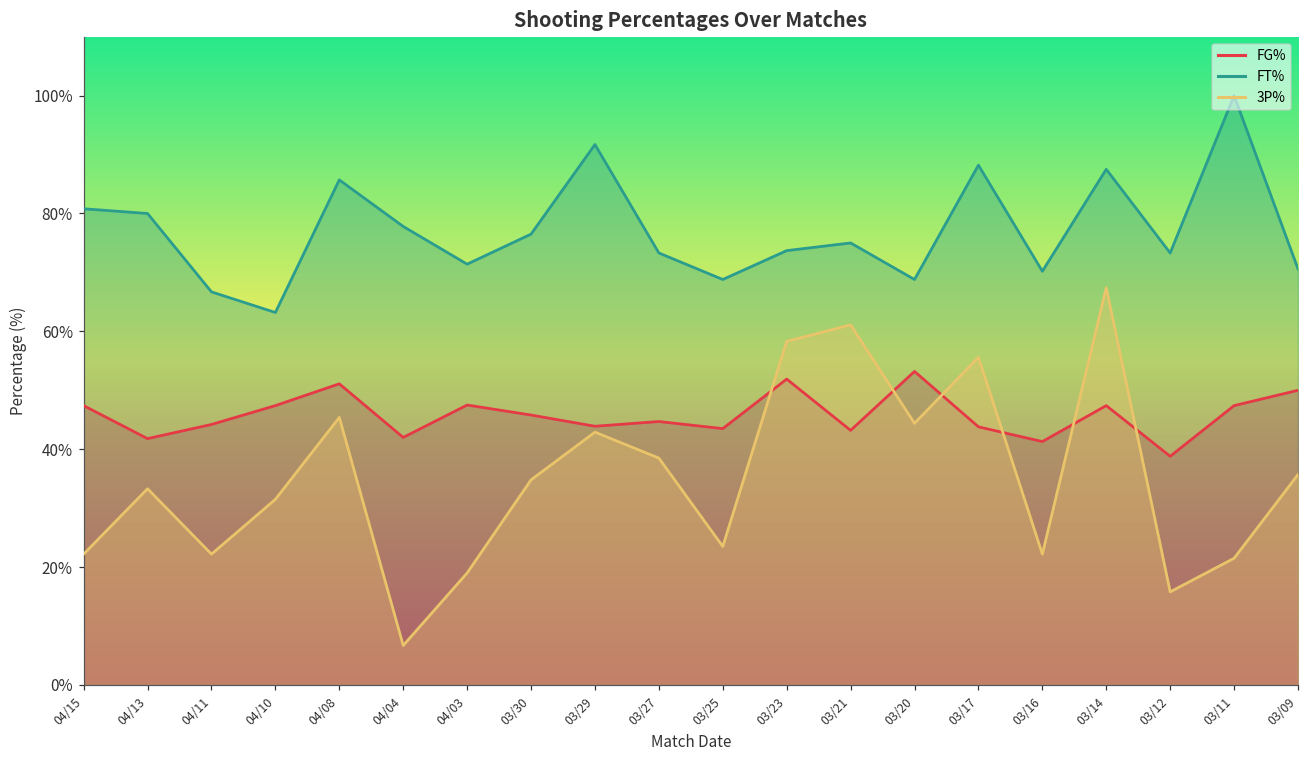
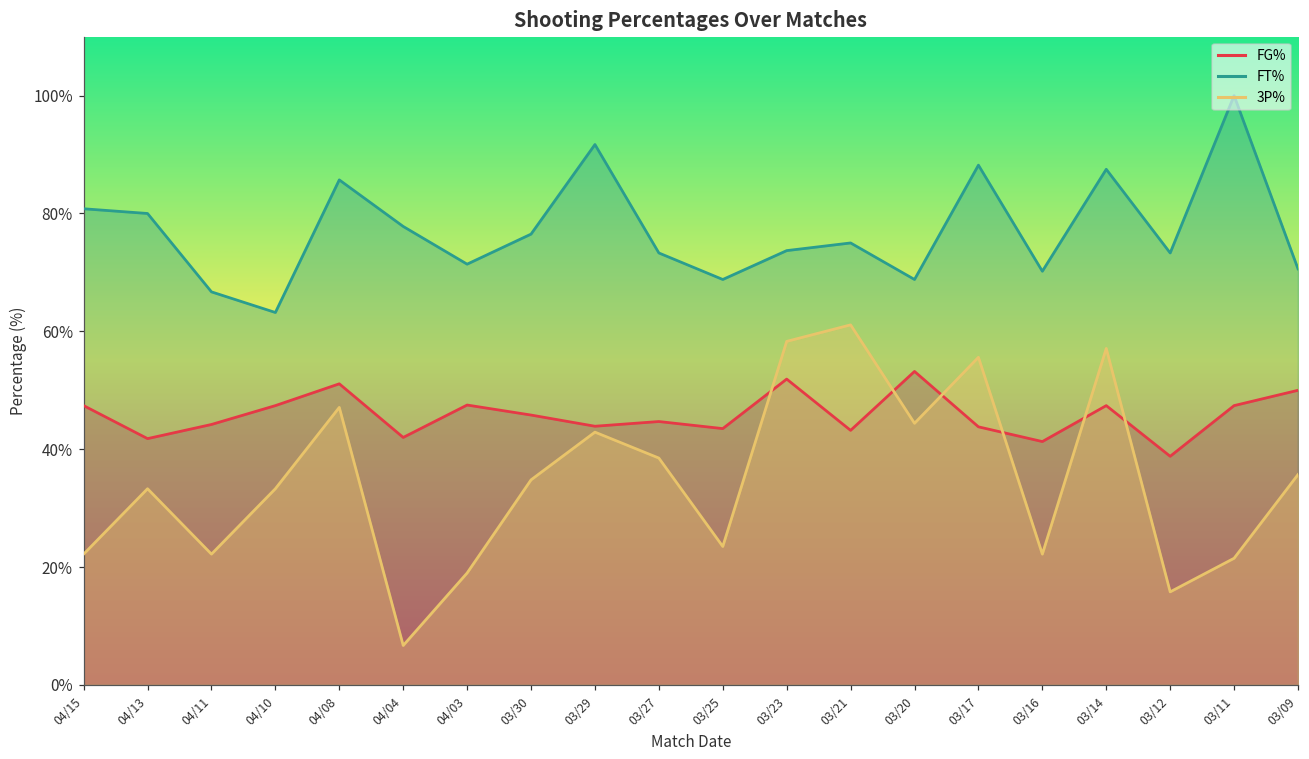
  {
    "FG%": {
      "04/15": "47%",
      "04/13": "42%",
      "04/11": "44%",
      "04/10": "47%",
      "04/08": "51%",
      "04/04": "42%",
      "04/03": "48%",
      "03/30": "46%",
      "03/29": "44%",
      "03/27": "45%",
      "03/25": "44%",
      "03/23": "52%",
      "03/21": "43%",
      "03/20": "53%",
      "03/17": "44%",
      "03/16": "41%",
      "03/14": "47%",
      "03/12": "39%",
      "03/11": "47%",
      "03/09": "50%"
    },
    "FT%": {
      "04/15": "81%",
      "04/13": "80%",
      "04/11": "67%",
      "04/10": "63%",
      "04/08": "86%",
      "04/04": "78%",
      "04/03": "71%",
      "03/30": "77%",
      "03/29": "92%",
      "03/27": "73%",
      "03/25": "69%",
      "03/23": "74%",
      "03/21": "75%",
      "03/20": "69%",
      "03/17": "88%",
      "03/16": "70%",
      "03/14": "88%",
      "03/12": "73%",
      "03/09": "71%"
    },
    "3P%": {
      "04/15": "22%",
      "04/13": "33%",
      "04/11": "22%",
-     "04/10": "32%",
-     "04/08": "45%",
+     "04/10": "33%",
+     "04/08": "47%",
      "04/04": "7%",
      "04/03": "19%",
      "03/30": "35%",
      "03/29": "43%",
      "03/27": "39%",
      "03/25": "24%",
      "03/23": "58%",
      "03/21": "61%",
      "03/20": "44%",
      "03/17": "56%",
      "03/16": "22%",
-     "03/14": "67%",
+     "03/14": "57%",
      "03/12": "16%",
      "03/11": "22%",
      "03/09": "36%"
    }
  }
